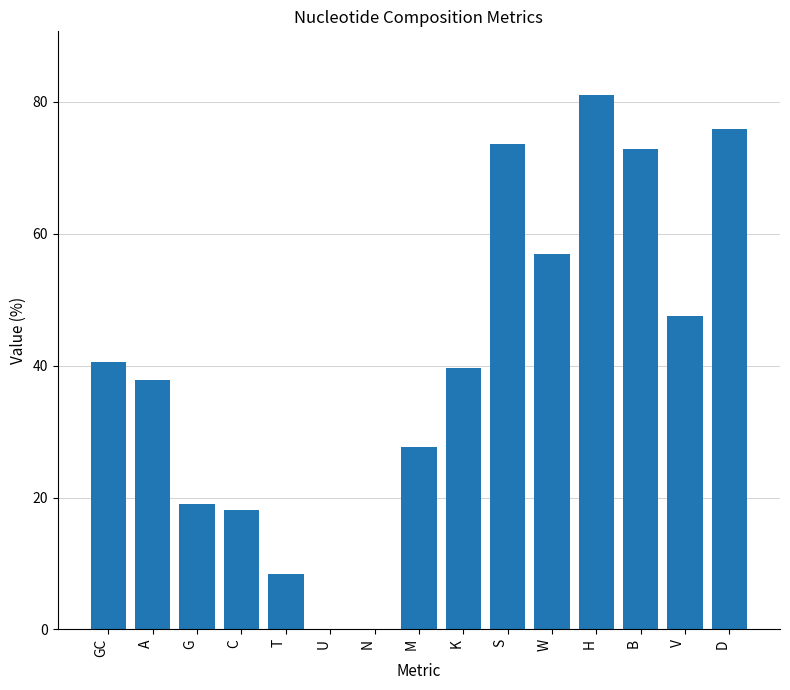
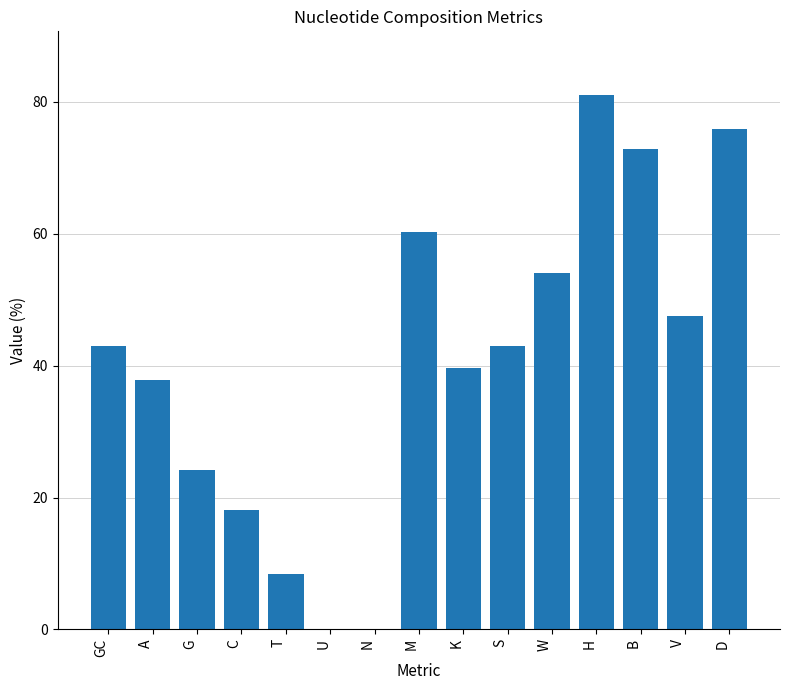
  {
-   "GC": 41,
+   "GC": 43,
    "A": 38,
-   "G": 19,
+   "G": 24,
    "C": 18,
    "T": 8,
    "U": 0,
    "N": 0,
-   "M": 28,
+   "M": 60,
    "K": 40,
-   "S": 74,
-   "W": 57,
+   "S": 43,
+   "W": 54,
    "H": 81,
    "B": 73,
    "V": 48,
    "D": 76
  }
